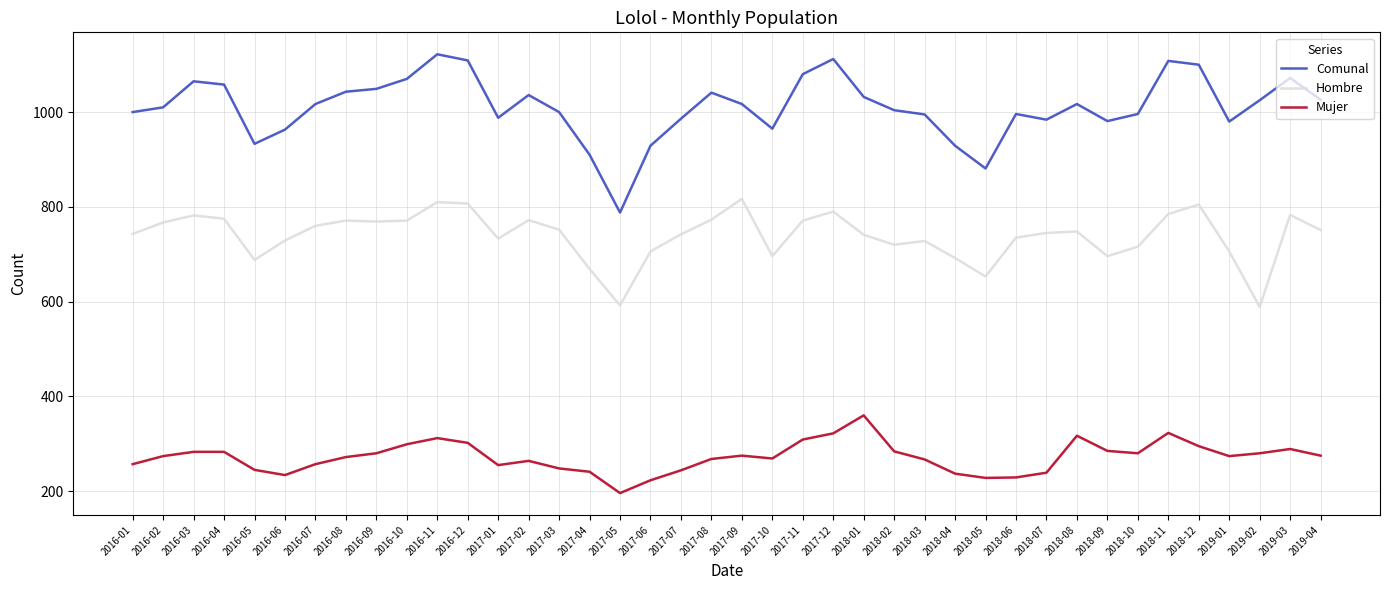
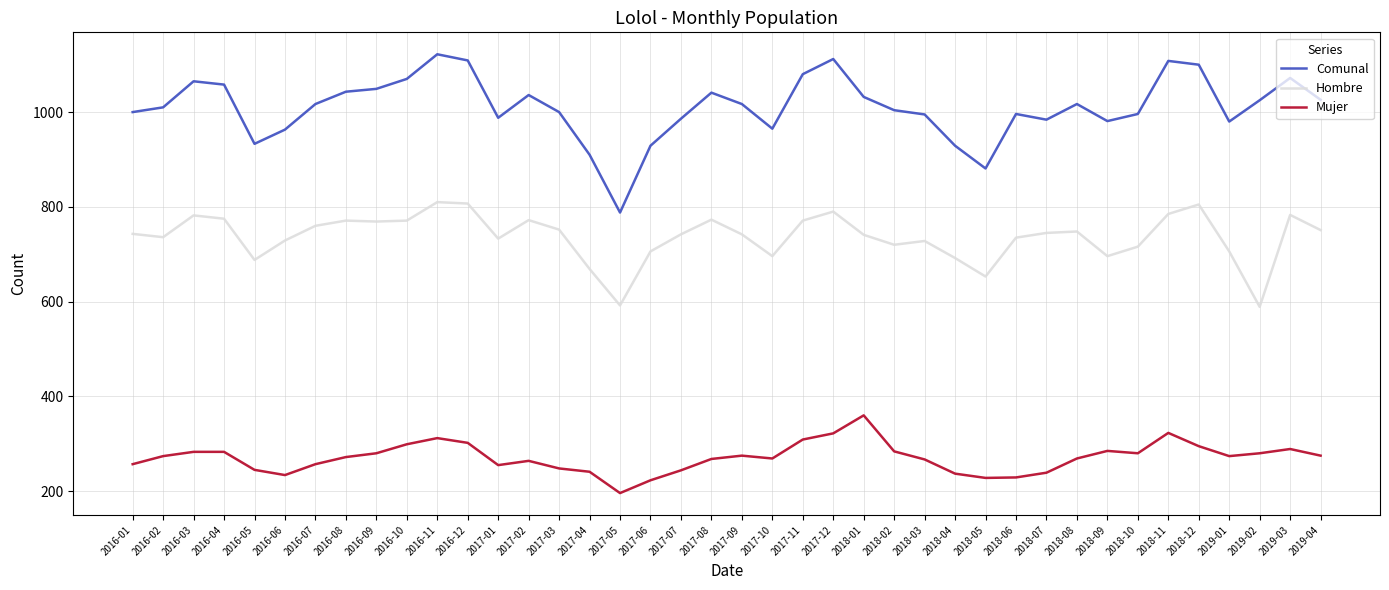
  {
    "Comunal": {
      "2016-01": 1000,
      "2016-02": 1010,
      "2016-03": 1070,
      "2016-04": 1060,
      "2016-05": 930,
      "2016-06": 960,
      "2016-07": 1020,
      "2016-08": 1040,
      "2016-09": 1050,
      "2016-10": 1070,
      "2016-11": 1120,
      "2016-12": 1110,
      "2017-01": 990,
      "2017-02": 1040,
      "2017-03": 1000,
      "2017-04": 910,
      "2017-05": 790,
      "2017-06": 930,
      "2017-07": 990,
      "2017-08": 1040,
      "2017-09": 1020,
      "2017-10": 970,
      "2017-11": 1080,
      "2017-12": 1110,
      "2018-01": 1030,
      "2018-02": 1000,
      "2018-03": 1000,
      "2018-04": 930,
      "2018-05": 880,
      "2018-06": 1000,
      "2018-07": 980,
      "2018-08": 1020,
      "2018-09": 980,
      "2018-10": 1000,
      "2018-11": 1110,
      "2018-12": 1100,
      "2019-01": 980,
      "2019-02": 1030
    },
    "Hombre": {
      "2016-01": 740,
-     "2016-02": 770,
+     "2016-02": 740,
      "2016-03": 780,
      "2016-04": 780,
      "2016-05": 690,
      "2016-06": 730,
      "2016-07": 760,
      "2016-08": 770,
      "2016-09": 770,
      "2016-10": 770,
      "2016-11": 810,
      "2016-12": 810,
      "2017-01": 730,
      "2017-02": 770,
      "2017-03": 750,
      "2017-04": 670,
      "2017-05": 590,
      "2017-06": 710,
      "2017-07": 740,
      "2017-08": 770,
-     "2017-09": 820,
+     "2017-09": 740,
      "2017-10": 700,
      "2017-11": 770,
      "2017-12": 790,
      "2018-01": 740,
      "2018-02": 720,
      "2018-03": 730,
      "2018-04": 690,
      "2018-05": 650,
      "2018-06": 740,
      "2018-07": 750,
      "2018-08": 750,
      "2018-09": 700,
      "2018-10": 720,
      "2018-11": 790,
      "2018-12": 810,
      "2019-01": 710,
      "2019-02": 590,
      "2019-03": 780,
      "2019-04": 750
    },
    "Mujer": {
      "2016-01": 260,
      "2016-02": 270,
      "2016-03": 280,
      "2016-04": 280,
      "2016-05": 250,
      "2016-06": 230,
      "2016-07": 260,
      "2016-08": 270,
      "2016-09": 280,
      "2016-10": 300,
      "2016-11": 310,
      "2016-12": 300,
      "2017-01": 260,
      "2017-02": 260,
      "2017-03": 250,
      "2017-04": 240,
      "2017-05": 200,
      "2017-06": 220,
      "2017-07": 240,
      "2017-08": 270,
      "2017-09": 280,
      "2017-10": 270,
      "2017-11": 310,
      "2017-12": 320,
      "2018-01": 360,
      "2018-02": 280,
      "2018-03": 270,
      "2018-04": 240,
      "2018-05": 230,
      "2018-06": 230,
      "2018-07": 240,
-     "2018-08": 320,
+     "2018-08": 270,
      "2018-09": 290,
      "2018-10": 280,
      "2018-11": 320,
      "2018-12": 300,
      "2019-01": 270,
      "2019-02": 280,
      "2019-03": 290,
      "2019-04": 280
    }
  }
